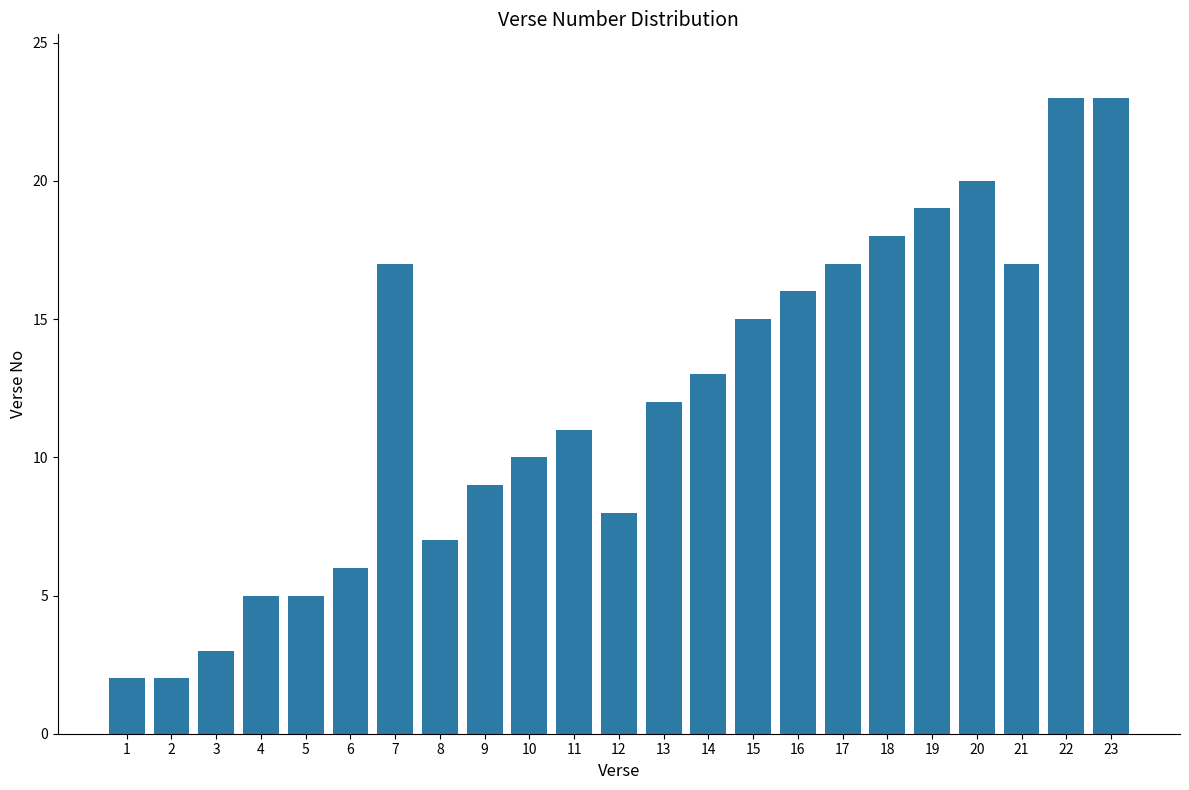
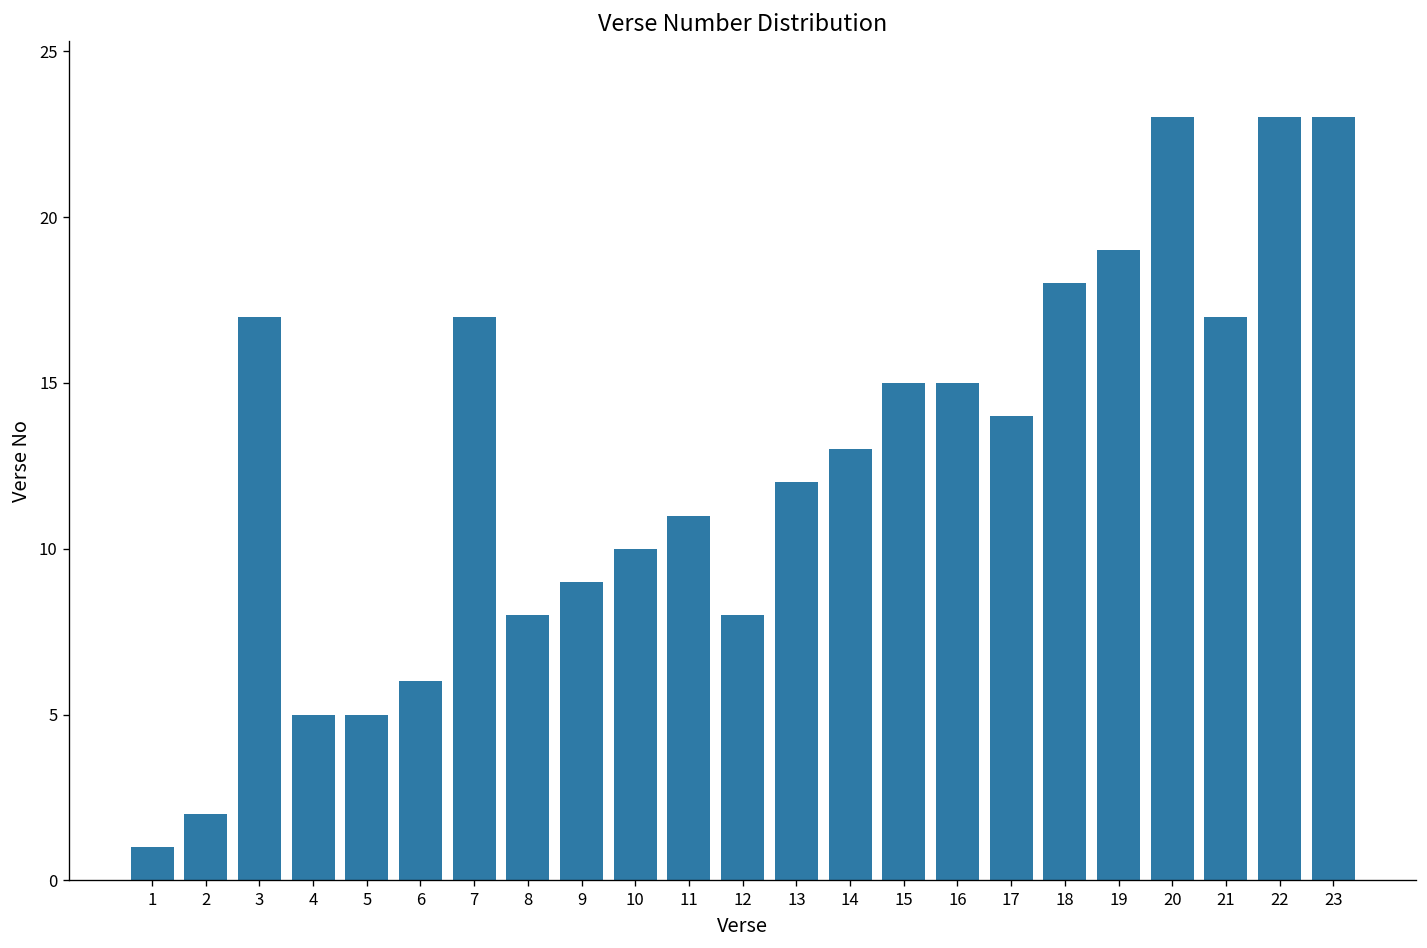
  {
-   "1": 2,
+   "1": 1,
    "2": 2,
-   "3": 3,
+   "3": 17,
    "4": 5,
    "5": 5,
    "6": 6,
    "7": 17,
-   "8": 7,
+   "8": 8,
    "9": 9,
    "10": 10,
    "11": 11,
    "12": 8,
    "13": 12,
    "14": 13,
    "15": 15,
-   "16": 16,
-   "17": 17,
+   "16": 15,
+   "17": 14,
    "18": 18,
    "19": 19,
-   "20": 20,
+   "20": 23,
    "21": 17,
    "22": 23,
    "23": 23
  }
